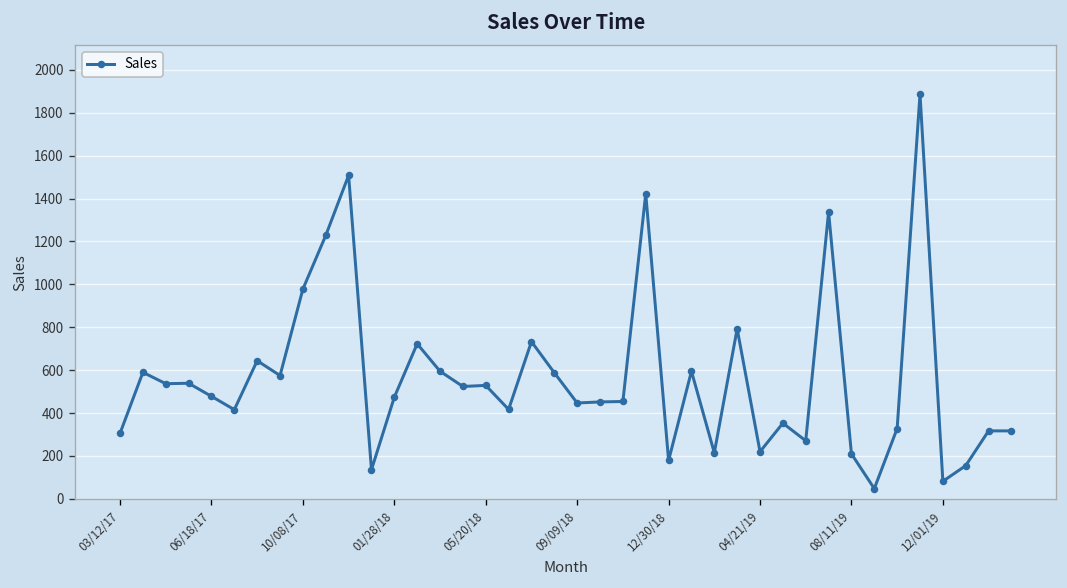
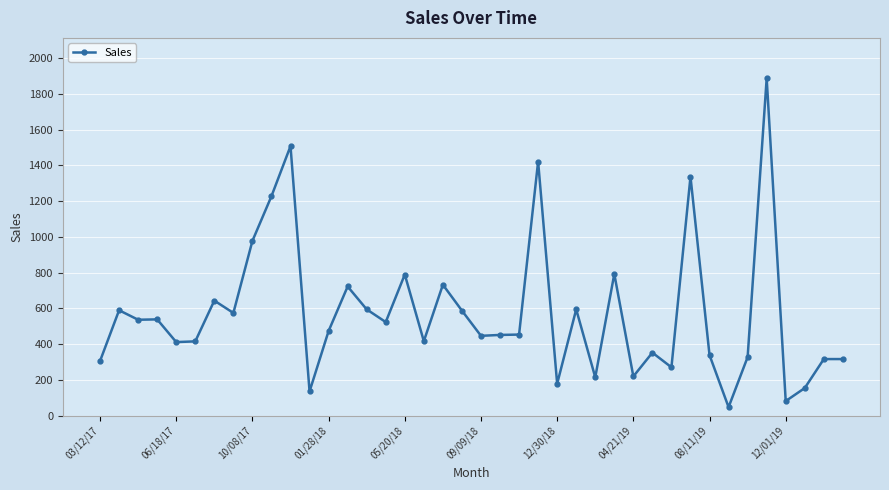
  {
    "03/12/17": 310,
-   "06/18/17": 480,
+   "06/18/17": 410,
    "10/08/17": 980,
    "01/28/18": 470,
-   "05/20/18": 530,
+   "05/20/18": 790,
    "09/09/18": 450,
    "12/30/18": 180,
    "04/21/19": 220,
-   "08/11/19": 210,
+   "08/11/19": 340,
    "12/01/19": 80
  }
